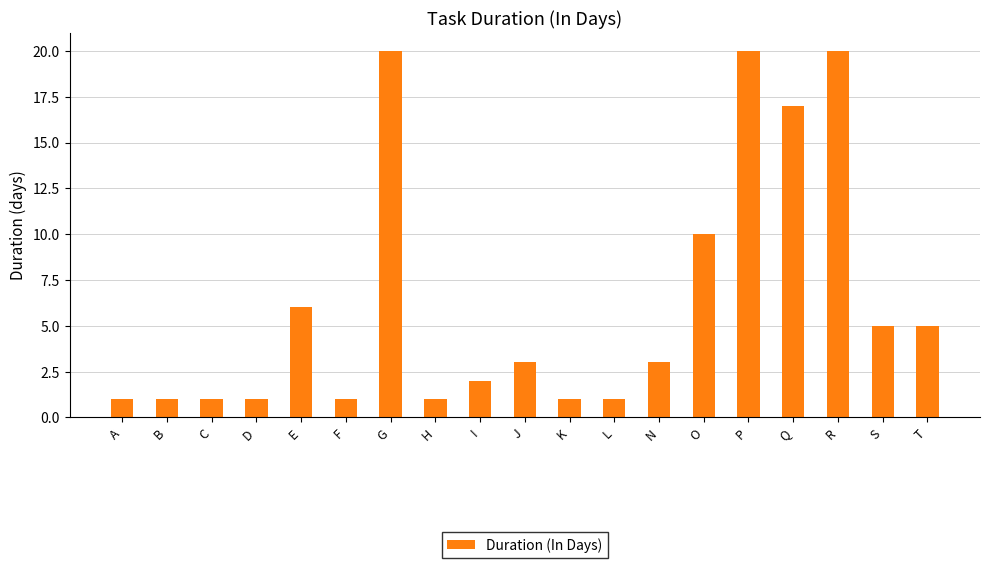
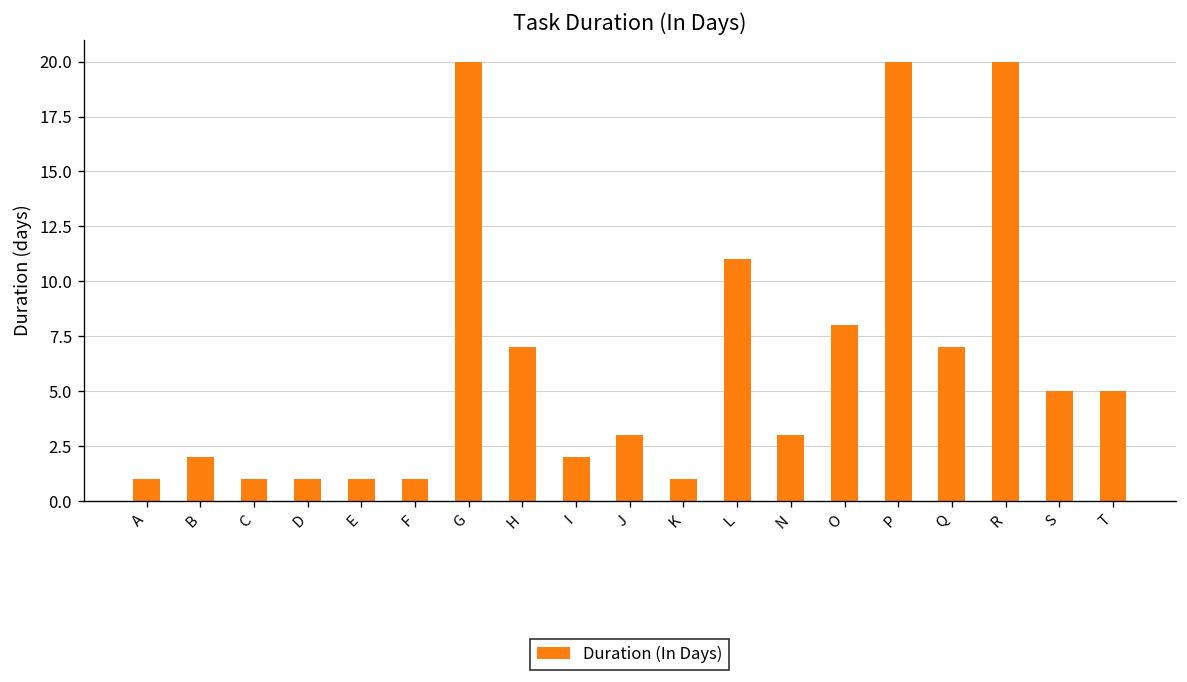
  {
    "A": 1,
-   "B": 1,
+   "B": 2,
    "C": 1,
    "D": 1,
-   "E": 6,
+   "E": 1,
    "F": 1,
    "G": 20,
-   "H": 1,
+   "H": 7,
    "I": 2,
    "J": 3,
    "K": 1,
-   "L": 1,
+   "L": 11,
    "N": 3,
-   "O": 10,
+   "O": 8,
    "P": 20,
-   "Q": 17,
+   "Q": 7,
    "R": 20,
    "S": 5,
    "T": 5
  }
